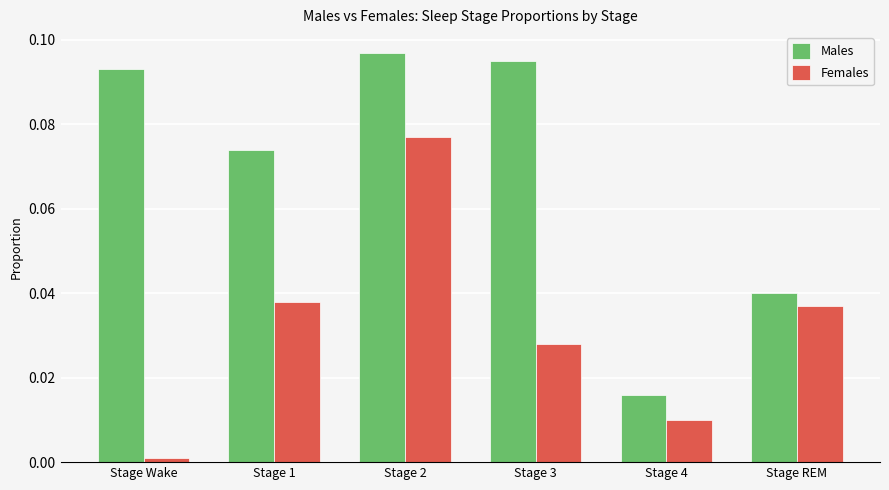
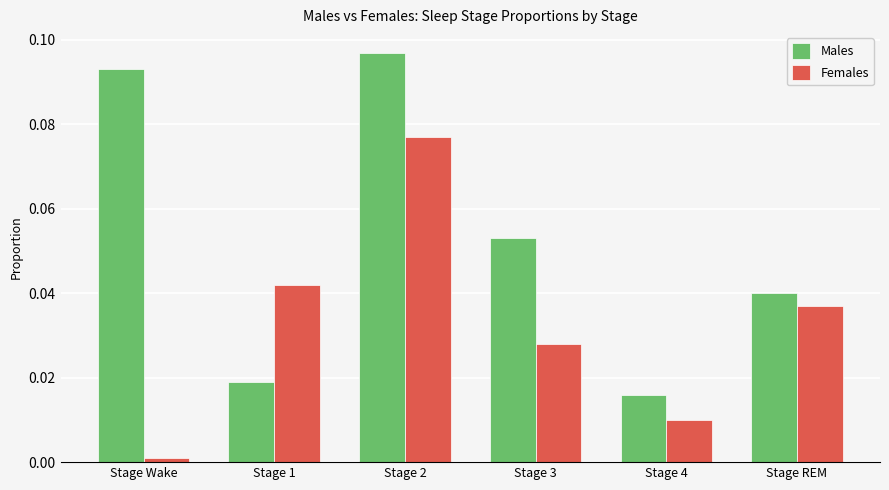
  {
    "Males": {
      "Stage Wake": 0.093,
-     "Stage 1": 0.074,
+     "Stage 1": 0.019,
      "Stage 2": 0.097,
-     "Stage 3": 0.095,
+     "Stage 3": 0.053,
      "Stage 4": 0.016,
      "Stage REM": 0.040
    },
    "Females": {
      "Stage Wake": 0.001,
-     "Stage 1": 0.038,
+     "Stage 1": 0.042,
      "Stage 2": 0.077,
      "Stage 3": 0.028,
      "Stage 4": 0.010,
      "Stage REM": 0.037
    }
  }
